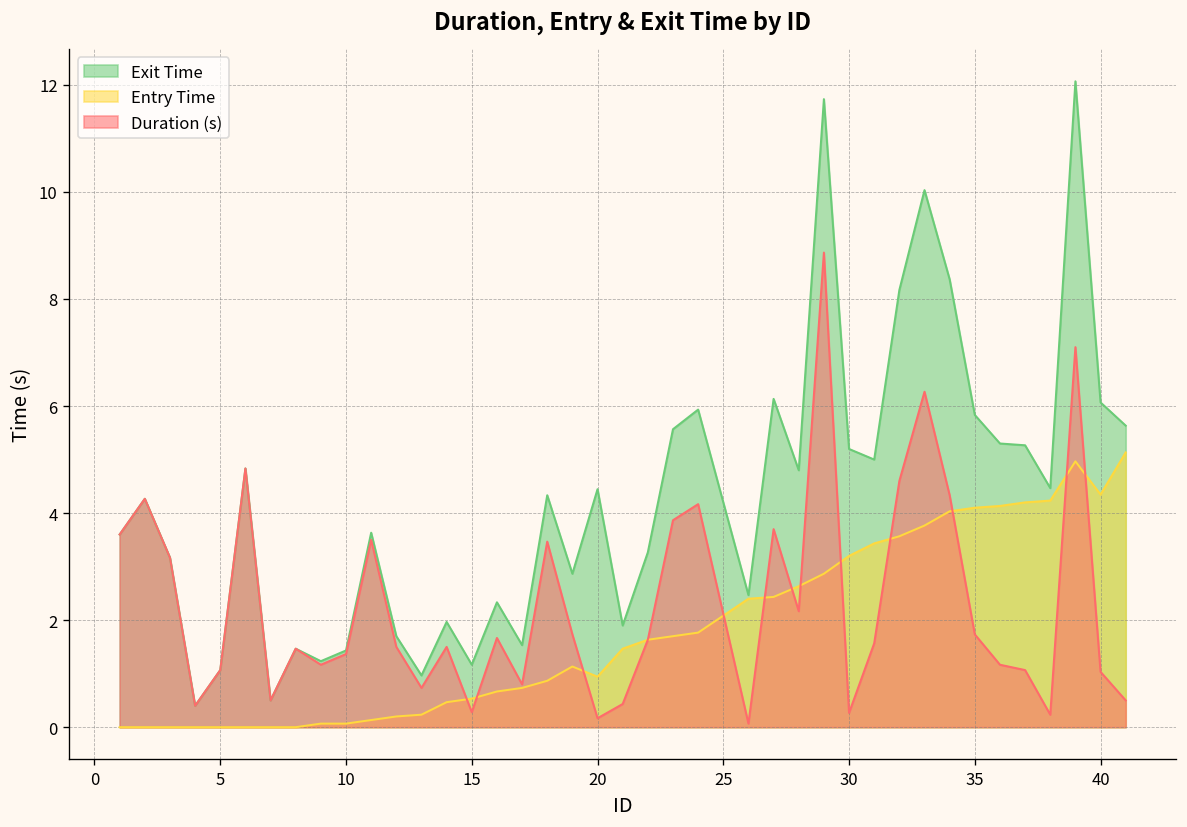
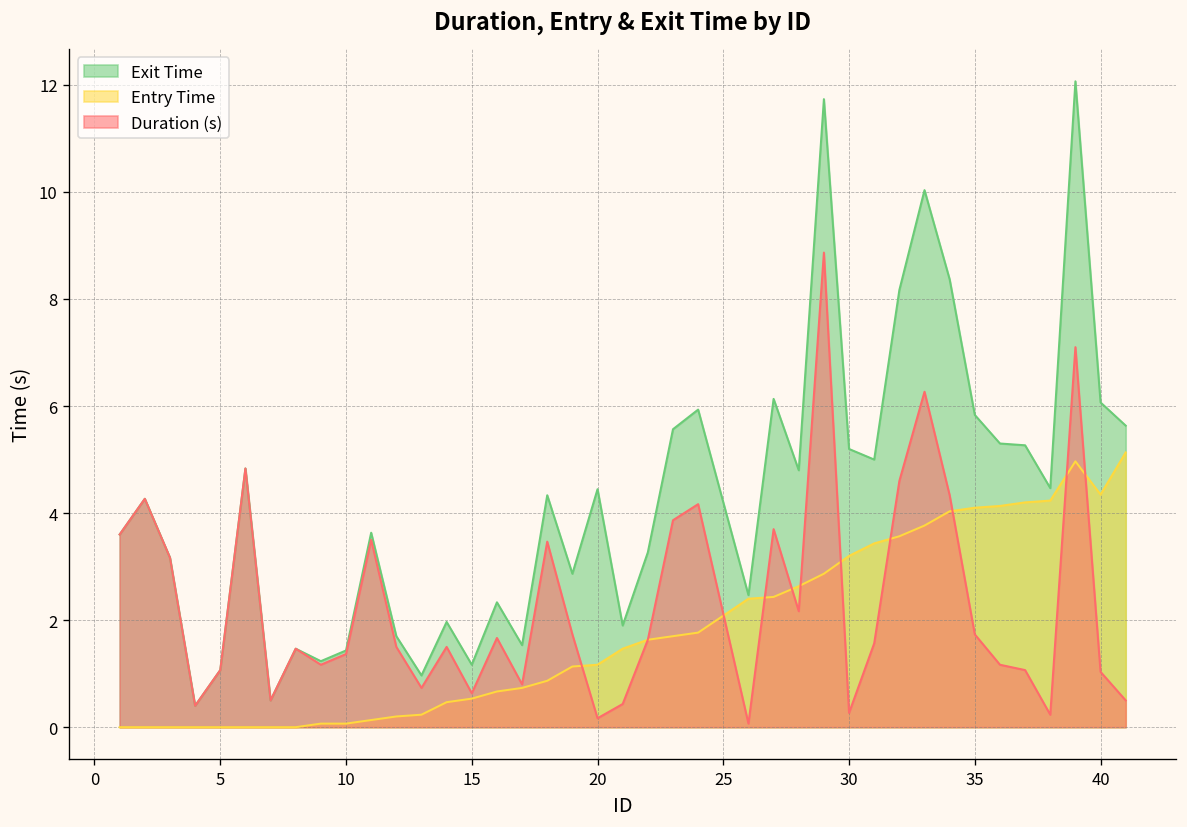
  {
    "Exit Time": {
      "10": 1.4,
      "15": 1.2,
      "20": 4.4,
      "30": 5.2,
      "35": 5.8,
      "40": 6.1
    },
    "Entry Time": {
      "5": 0.0,
      "10": 0.1,
      "15": 0.5,
-     "20": 0.9,
+     "20": 1.2,
      "30": 3.2,
      "35": 4.1,
      "40": 4.3
    },
    "Duration (s)": {
      "10": 1.4,
-     "15": 0.3,
+     "15": 0.6,
      "20": 0.2,
      "30": 0.3,
      "35": 1.7,
      "40": 1.0
    }
  }
